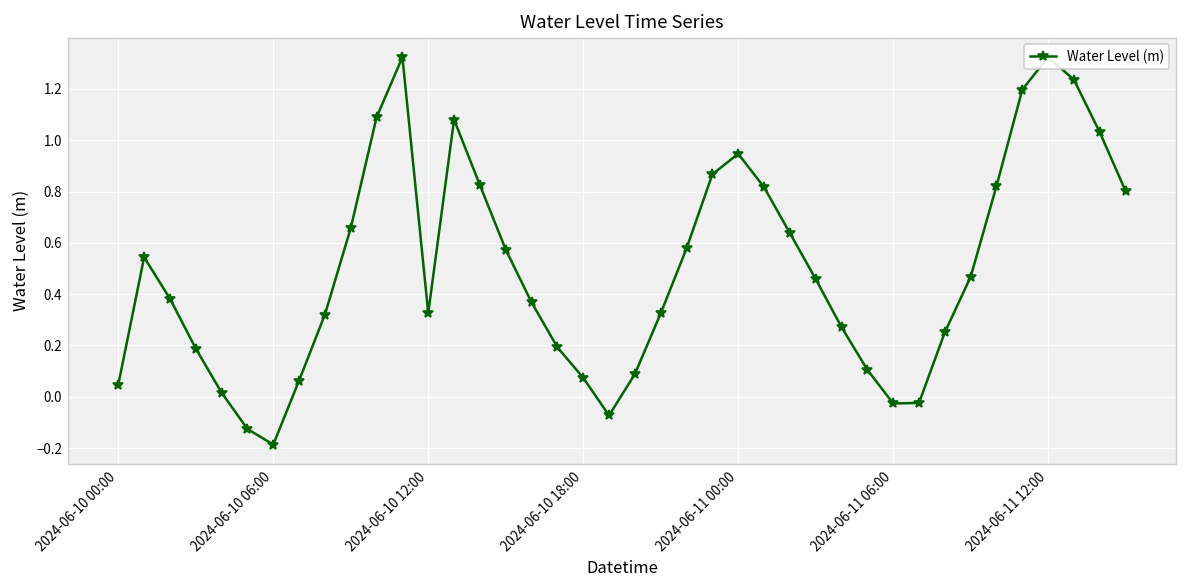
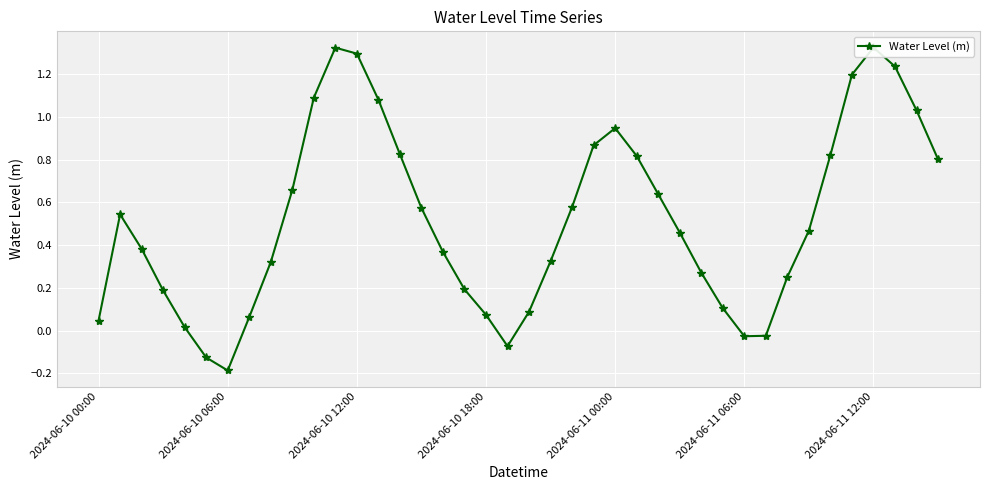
  {
    "2024-06-10 00:00": 0.05,
    "2024-06-10 06:00": -0.19,
-   "2024-06-10 12:00": 0.33,
+   "2024-06-10 12:00": 1.30,
    "2024-06-10 18:00": 0.07,
    "2024-06-11 00:00": 0.95,
    "2024-06-11 06:00": -0.03
  }
